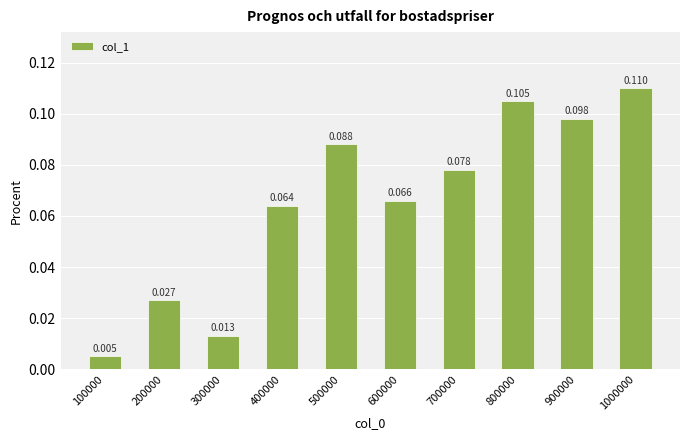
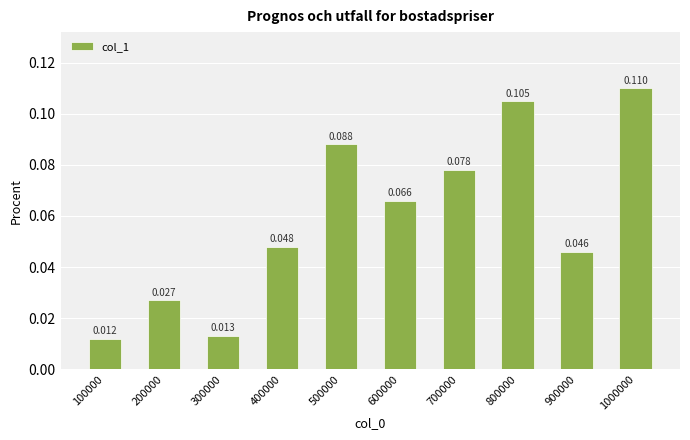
  {
-   "100000": 0.005,
+   "100000": 0.012,
    "200000": 0.027,
    "300000": 0.013,
-   "400000": 0.064,
+   "400000": 0.048,
    "500000": 0.088,
    "600000": 0.066,
    "700000": 0.078,
    "800000": 0.105,
-   "900000": 0.098,
+   "900000": 0.046,
    "1000000": 0.110
  }
